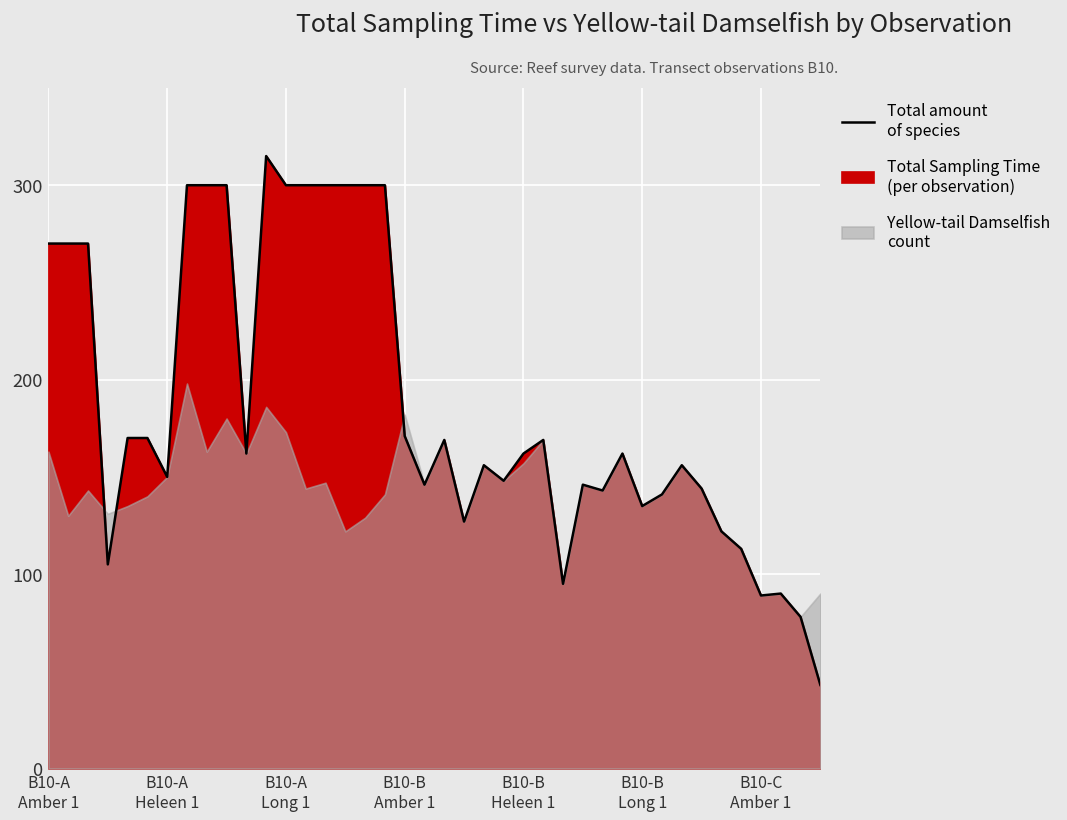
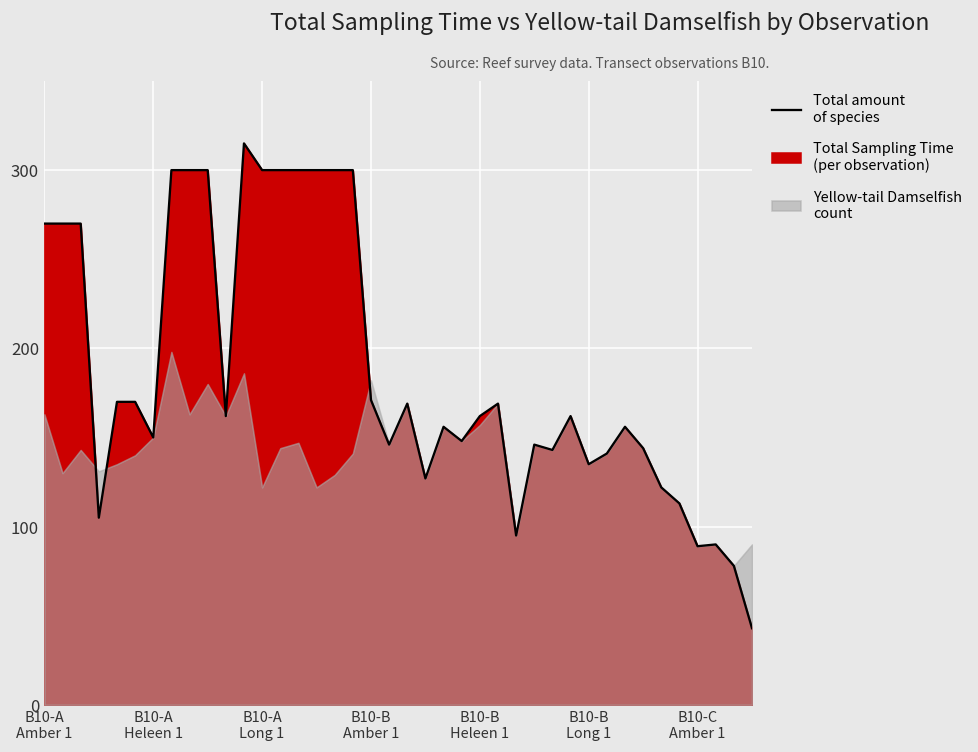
  {
    "Yellow-tail Damselfish count": {
      "B10-A Amber 1": 163,
-     "B10-A Long 1": 173,
+     "B10-A Long 1": 122,
      "B10-B Amber 1": 182,
      "B10-B Heleen 1": 157
    }
  }
